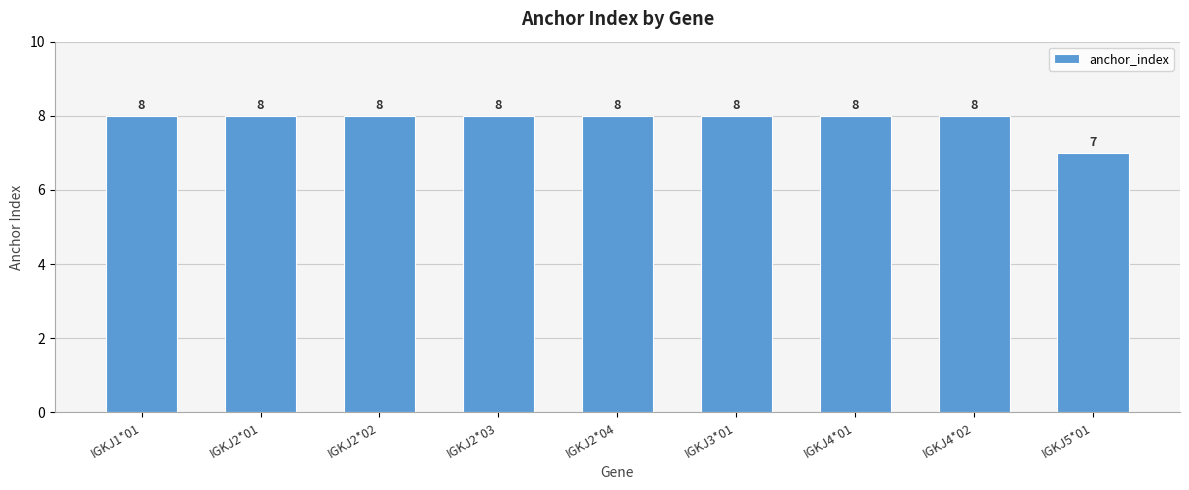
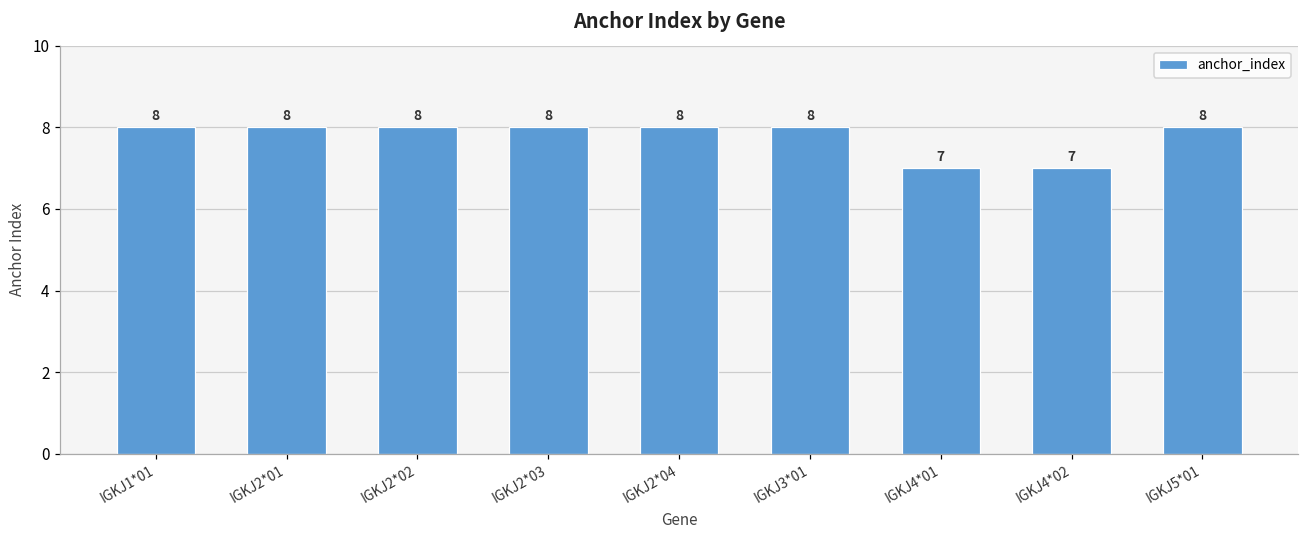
  {
    "IGKJ1*01": 8,
    "IGKJ2*01": 8,
    "IGKJ2*02": 8,
    "IGKJ2*03": 8,
    "IGKJ2*04": 8,
    "IGKJ3*01": 8,
-   "IGKJ4*01": 8,
-   "IGKJ4*02": 8,
-   "IGKJ5*01": 7
+   "IGKJ4*01": 7,
+   "IGKJ4*02": 7,
+   "IGKJ5*01": 8
  }
